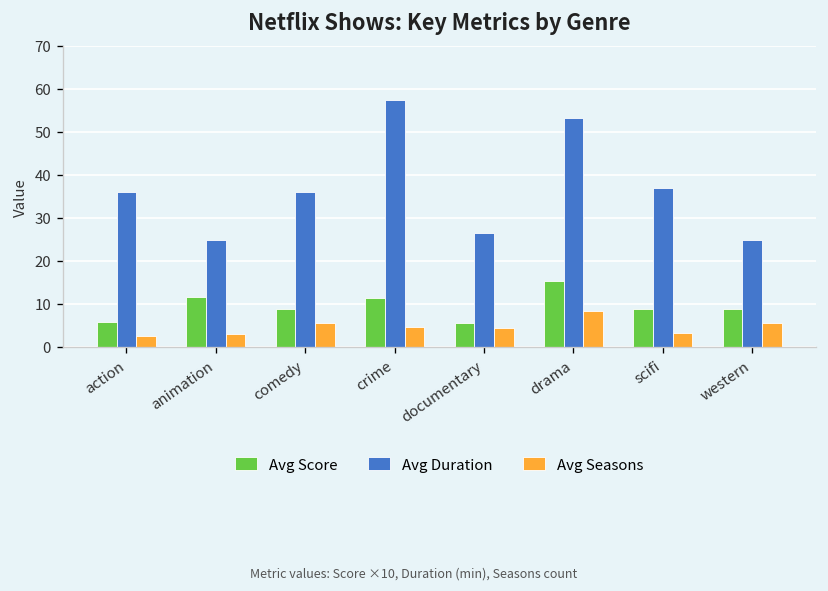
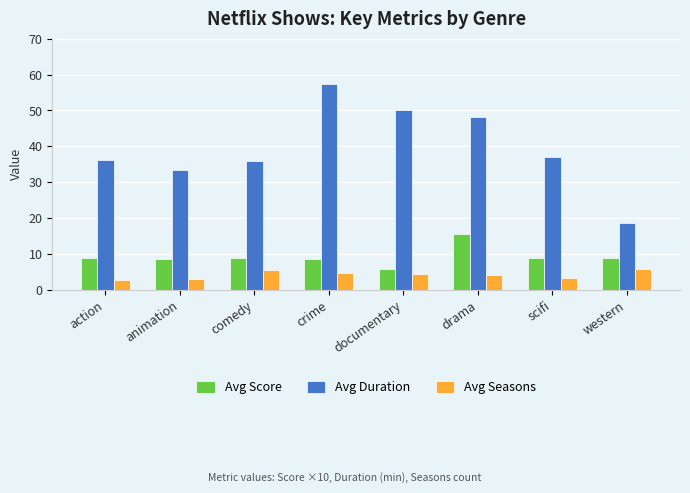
  {
    "Avg Score": {
-     "action": 6,
-     "animation": 12,
+     "action": 9,
+     "animation": 9,
      "comedy": 9,
-     "crime": 11,
+     "crime": 9,
      "documentary": 6,
      "drama": 15,
      "scifi": 9,
      "western": 9
    },
    "Avg Duration": {
      "action": 36,
-     "animation": 25,
+     "animation": 33,
      "comedy": 36,
      "crime": 58,
-     "documentary": 27,
-     "drama": 53,
+     "documentary": 50,
+     "drama": 48,
      "scifi": 37,
-     "western": 25
+     "western": 19
    },
    "Avg Seasons": {
      "action": 3,
      "animation": 3,
      "comedy": 6,
      "crime": 5,
      "documentary": 4,
-     "drama": 9,
+     "drama": 4,
      "scifi": 3,
      "western": 6
    }
  }
